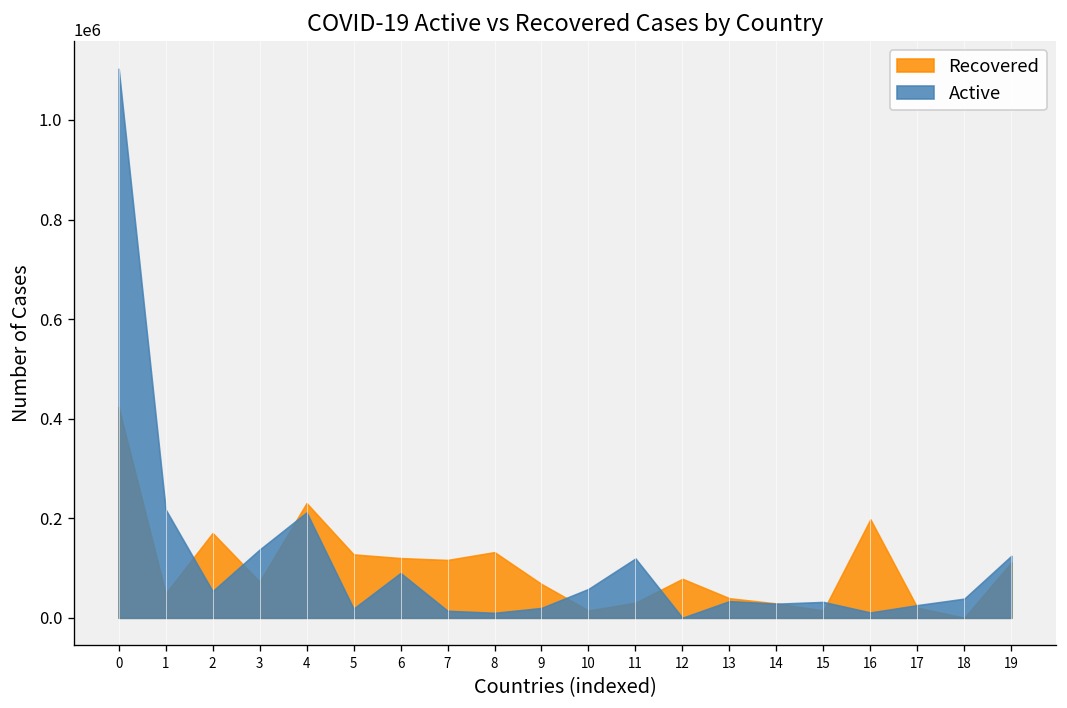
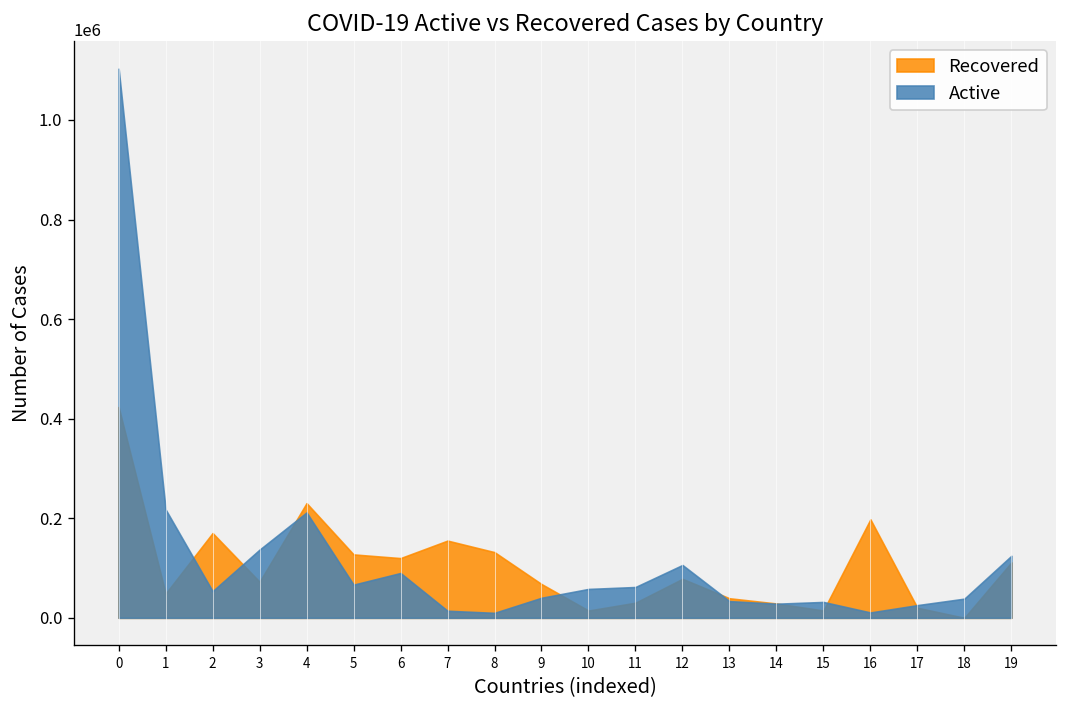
  {
    "Recovered": {
      "0": 420000,
      "1": 50000,
      "2": 170000,
      "3": 70000,
      "4": 230000,
      "5": 130000,
      "6": 120000,
-     "7": 120000,
+     "7": 160000,
      "8": 130000,
      "9": 70000,
      "10": 10000,
      "11": 30000,
      "12": 80000,
      "15": 10000,
      "16": 200000,
      "18": 0,
      "19": 110000
    },
    "Active": {
      "0": 1100000,
      "1": 220000,
      "2": 50000,
      "3": 140000,
      "4": 210000,
-     "5": 20000,
+     "5": 70000,
      "6": 90000,
      "7": 10000,
      "8": 10000,
-     "9": 20000,
+     "9": 40000,
      "10": 60000,
-     "11": 120000,
-     "12": 0,
+     "11": 60000,
+     "12": 110000,
      "15": 30000,
      "16": 10000,
      "18": 40000,
      "19": 120000
    }
  }
